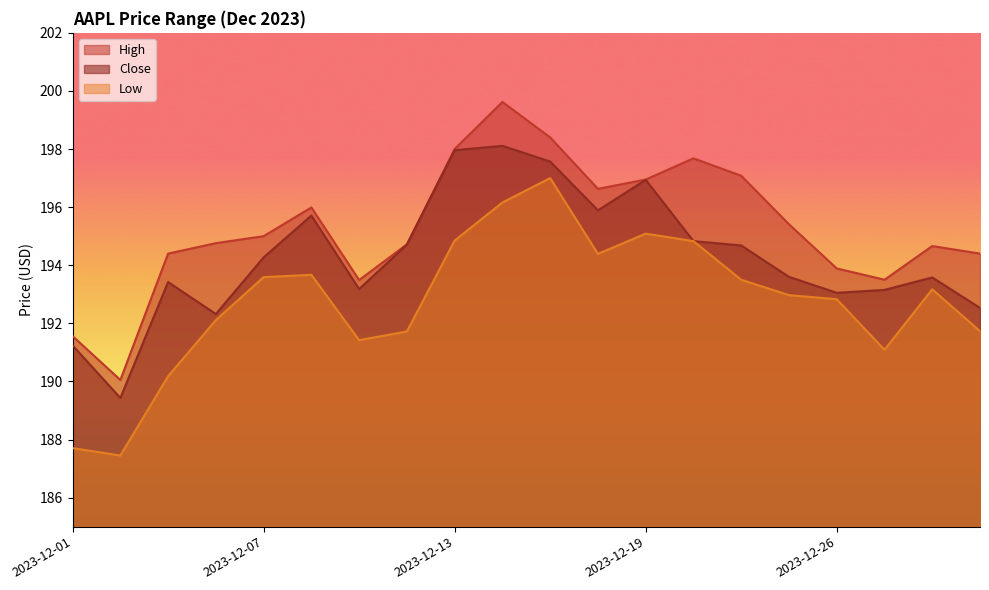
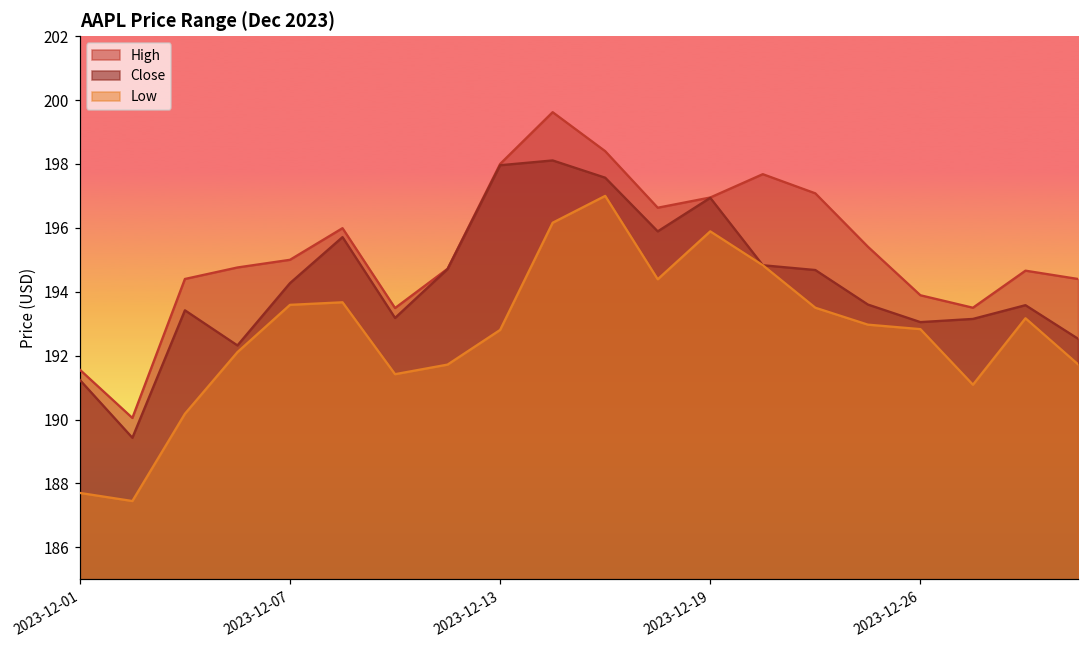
  {
    "Low": {
      "2023-12-01": 187.7,
      "2023-12-07": 193.6,
-     "2023-12-13": 194.9,
-     "2023-12-19": 195.1,
+     "2023-12-13": 192.8,
+     "2023-12-19": 195.9,
      "2023-12-26": 192.8
    }
  }
